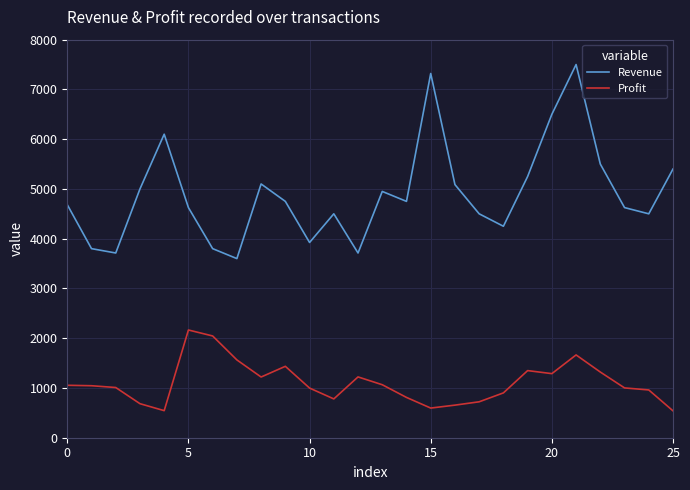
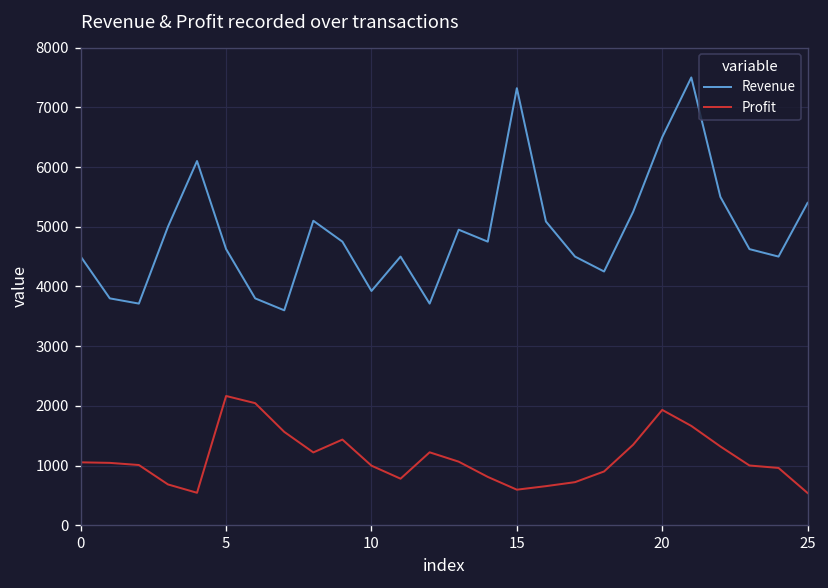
  {
    "Revenue": {
-     "0": 4700,
+     "0": 4500,
      "5": 4600,
      "10": 3900,
      "15": 7300,
      "20": 6500,
      "25": 5400
    },
    "Profit": {
      "0": 1100,
      "5": 2200,
      "10": 1000,
      "15": 600,
-     "20": 1300,
+     "20": 1900,
      "25": 500
    }
  }
